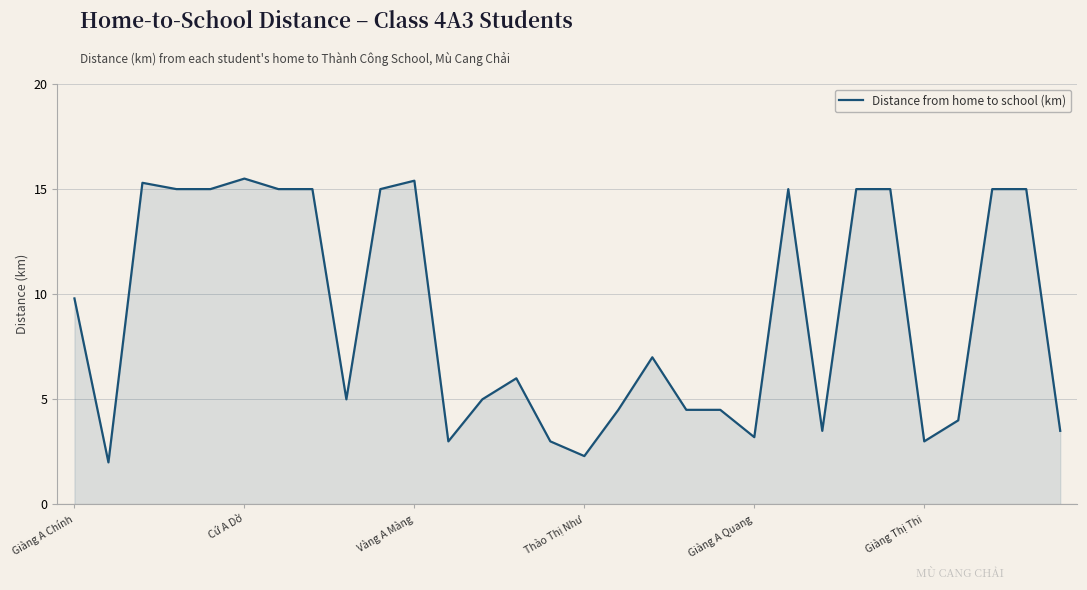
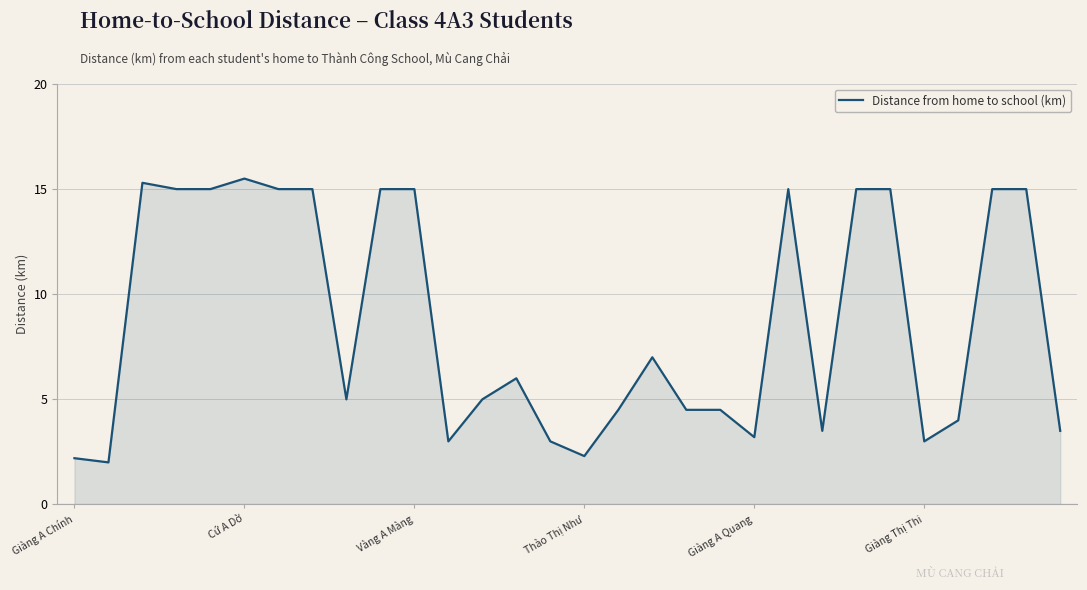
  {
-   "Giàng A Chính": 9.8,
+   "Giàng A Chính": 2.2,
    "Cứ A Dờ": 15.5,
-   "Vàng A Màng": 15.4,
+   "Vàng A Màng": 15.0,
    "Thào Thị Như": 2.3,
    "Giàng A Quang": 3.2,
    "Giàng Thị Thi": 3.0
  }
